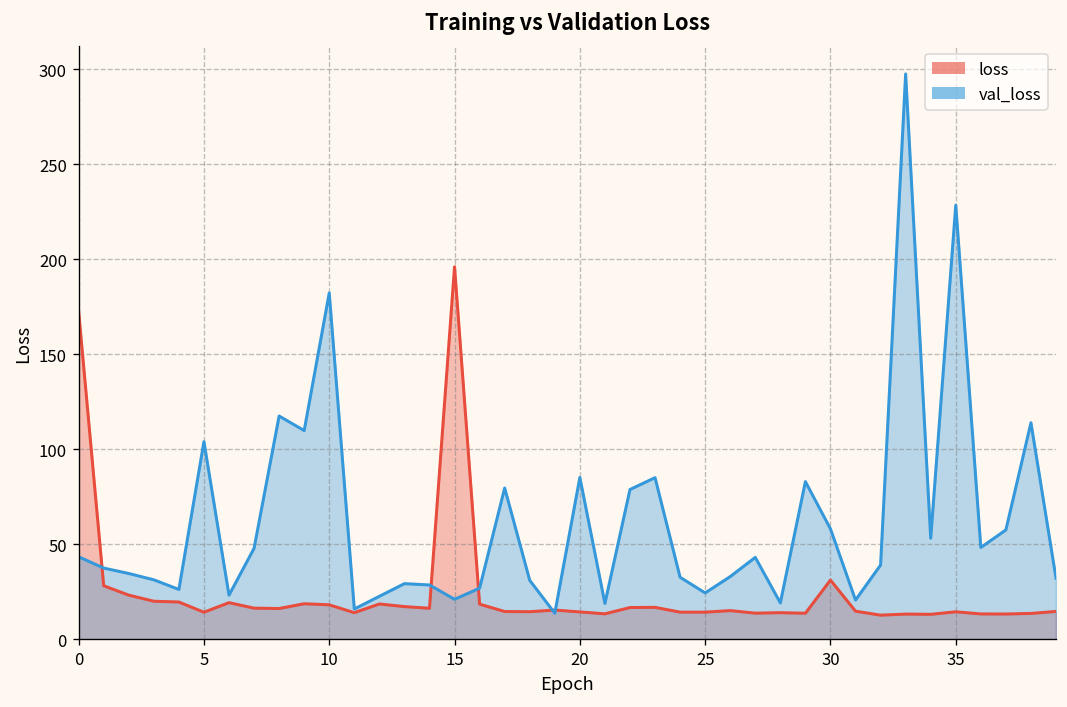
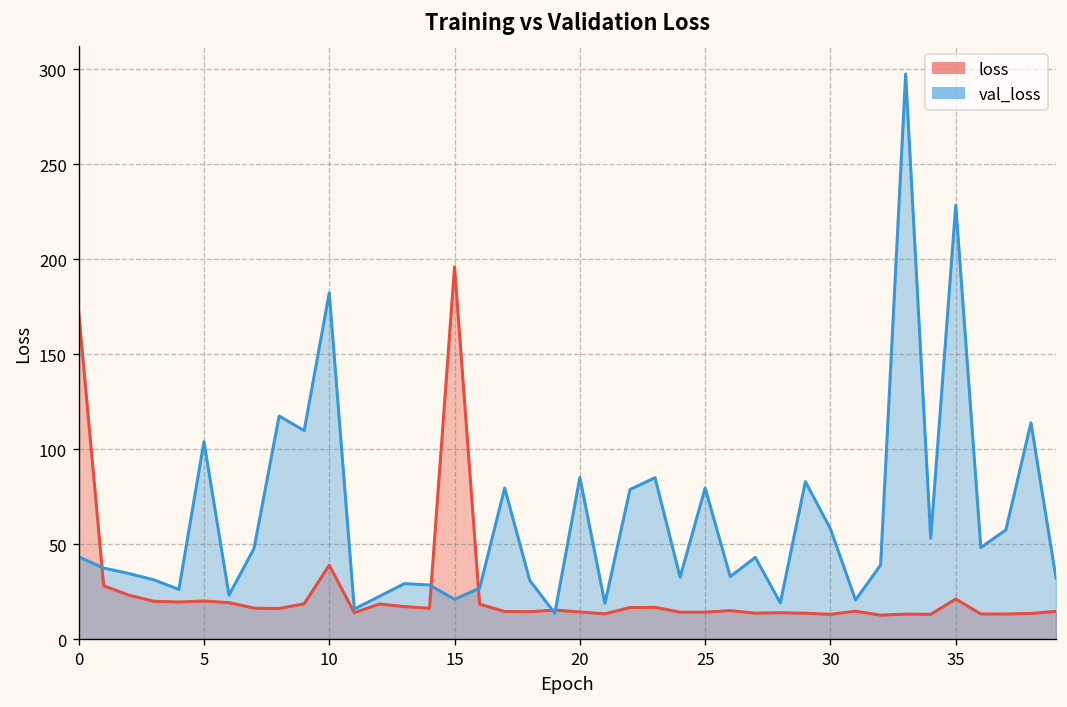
  {
    "loss": {
      "0": 173,
-     "5": 14,
-     "10": 18,
+     "5": 20,
+     "10": 39,
      "15": 196,
      "20": 14,
      "25": 14,
-     "30": 31,
-     "35": 15
+     "30": 13,
+     "35": 21
    },
    "val_loss": {
      "0": 43,
      "5": 104,
      "10": 182,
      "15": 21,
      "20": 85,
-     "25": 24,
+     "25": 80,
      "30": 58,
      "35": 228
    }
  }
